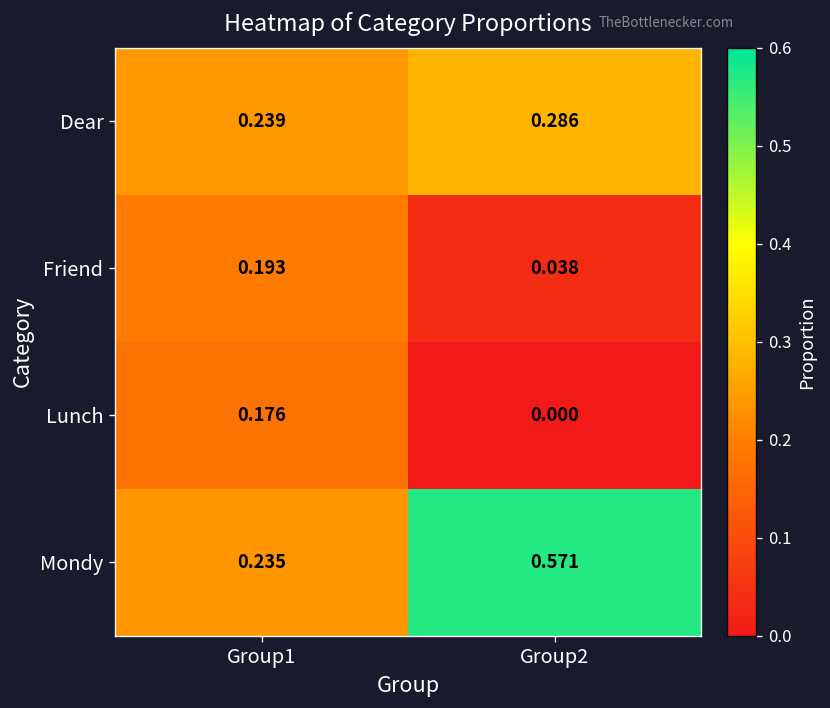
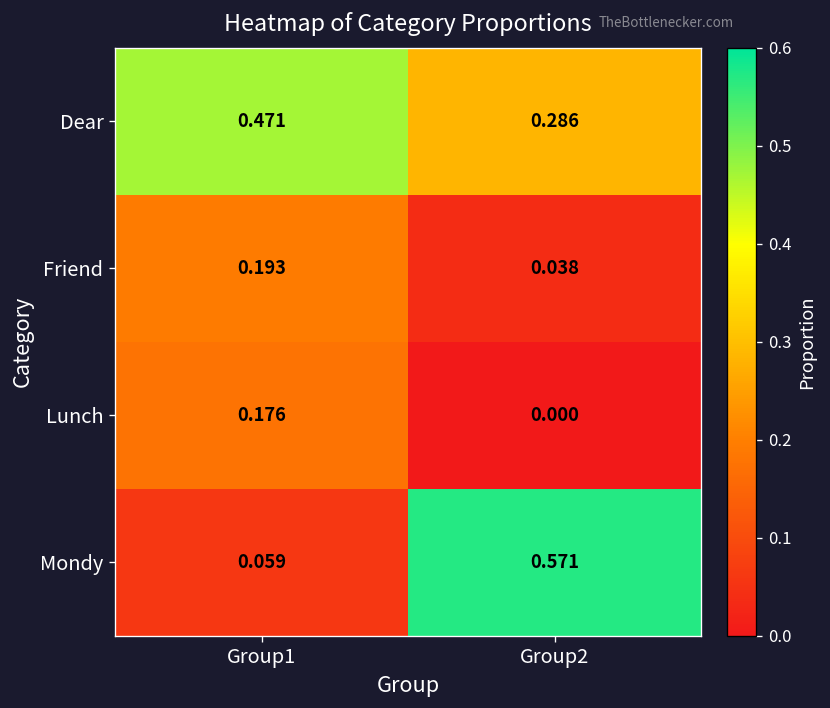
  {
    "Dear": {
-     "Group1": 0.239,
+     "Group1": 0.471,
      "Group2": 0.286
    },
    "Friend": {
      "Group1": 0.193,
      "Group2": 0.038
    },
    "Lunch": {
      "Group1": 0.176,
      "Group2": 0.000
    },
    "Mondy": {
-     "Group1": 0.235,
+     "Group1": 0.059,
      "Group2": 0.571
    }
  }
